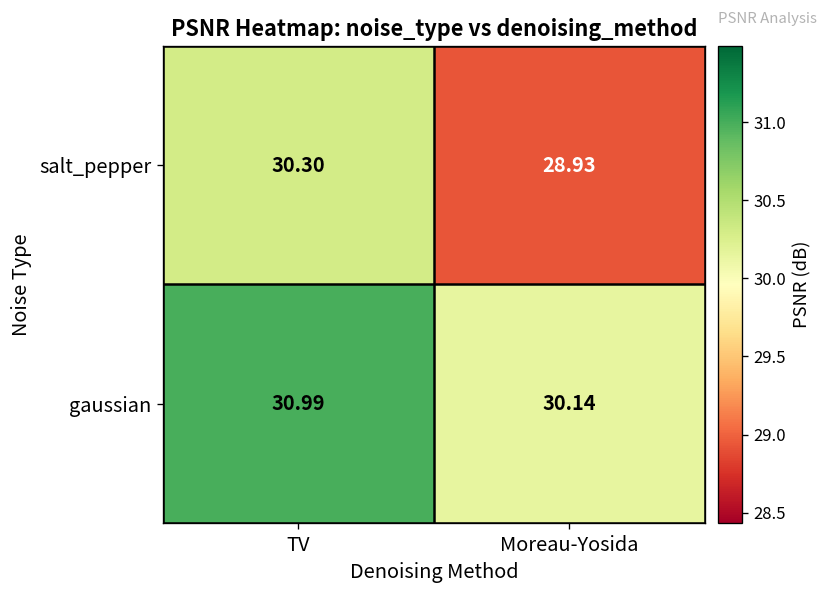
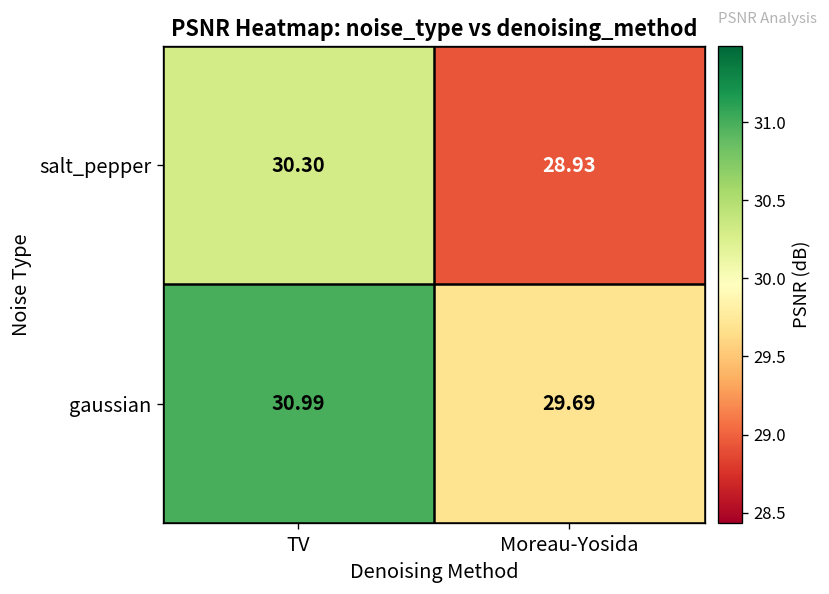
  {
    "salt_pepper": {
      "TV": 30.30,
      "Moreau-Yosida": 28.93
    },
    "gaussian": {
      "TV": 30.99,
-     "Moreau-Yosida": 30.14
+     "Moreau-Yosida": 29.69
    }
  }
